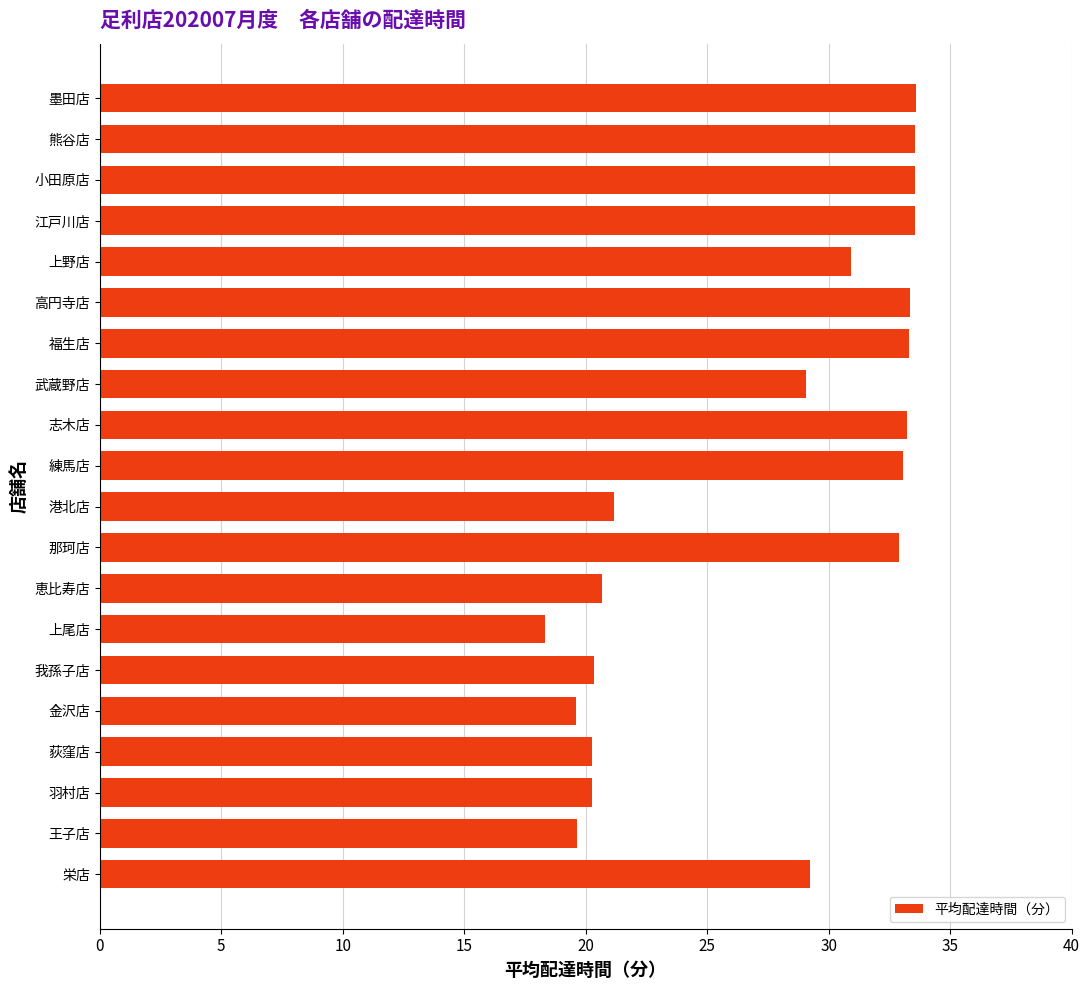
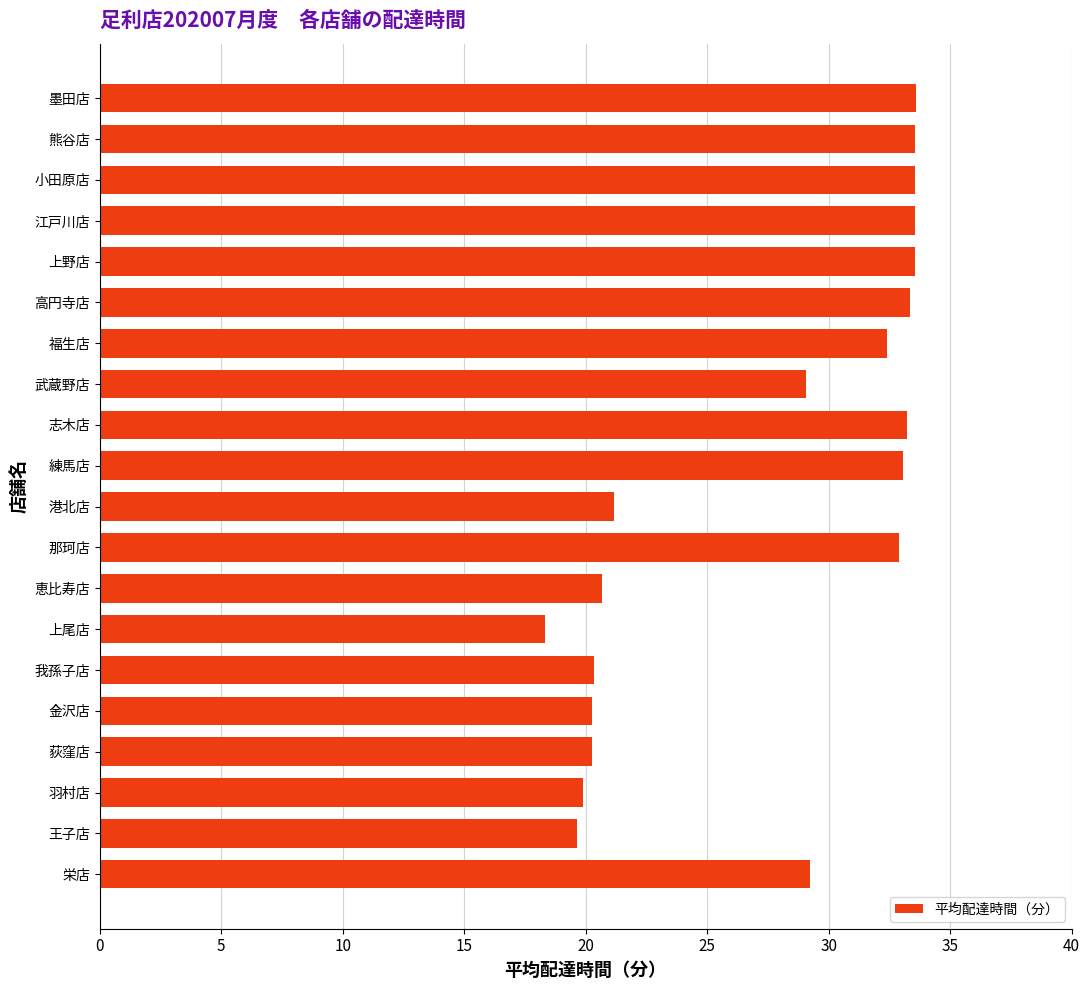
  {
    "墨田店": 33.6,
    "熊谷店": 33.6,
    "小田原店": 33.6,
    "江戸川店": 33.6,
-   "上野店": 30.9,
+   "上野店": 33.5,
    "高円寺店": 33.3,
-   "福生店": 33.3,
+   "福生店": 32.4,
    "武蔵野店": 29.1,
    "志木店": 33.2,
    "練馬店": 33.1,
    "港北店": 21.2,
    "那珂店": 32.9,
    "恵比寿店": 20.7,
    "上尾店": 18.3,
    "我孫子店": 20.4,
-   "金沢店": 19.6,
+   "金沢店": 20.3,
    "荻窪店": 20.3,
-   "羽村店": 20.3,
+   "羽村店": 19.9,
    "王子店": 19.7,
    "栄店": 29.3
  }
